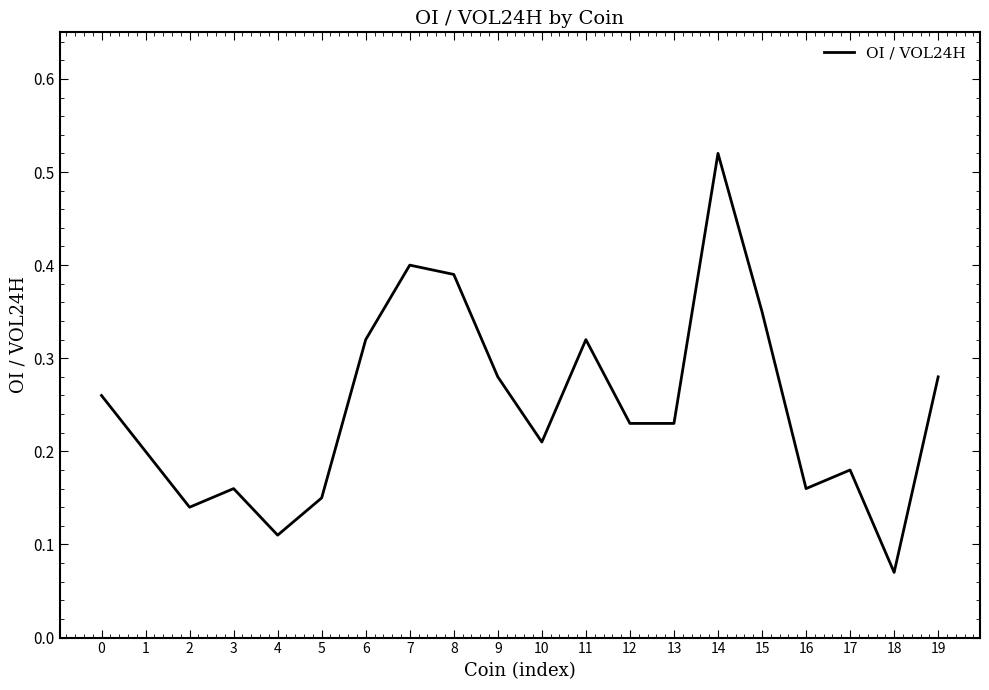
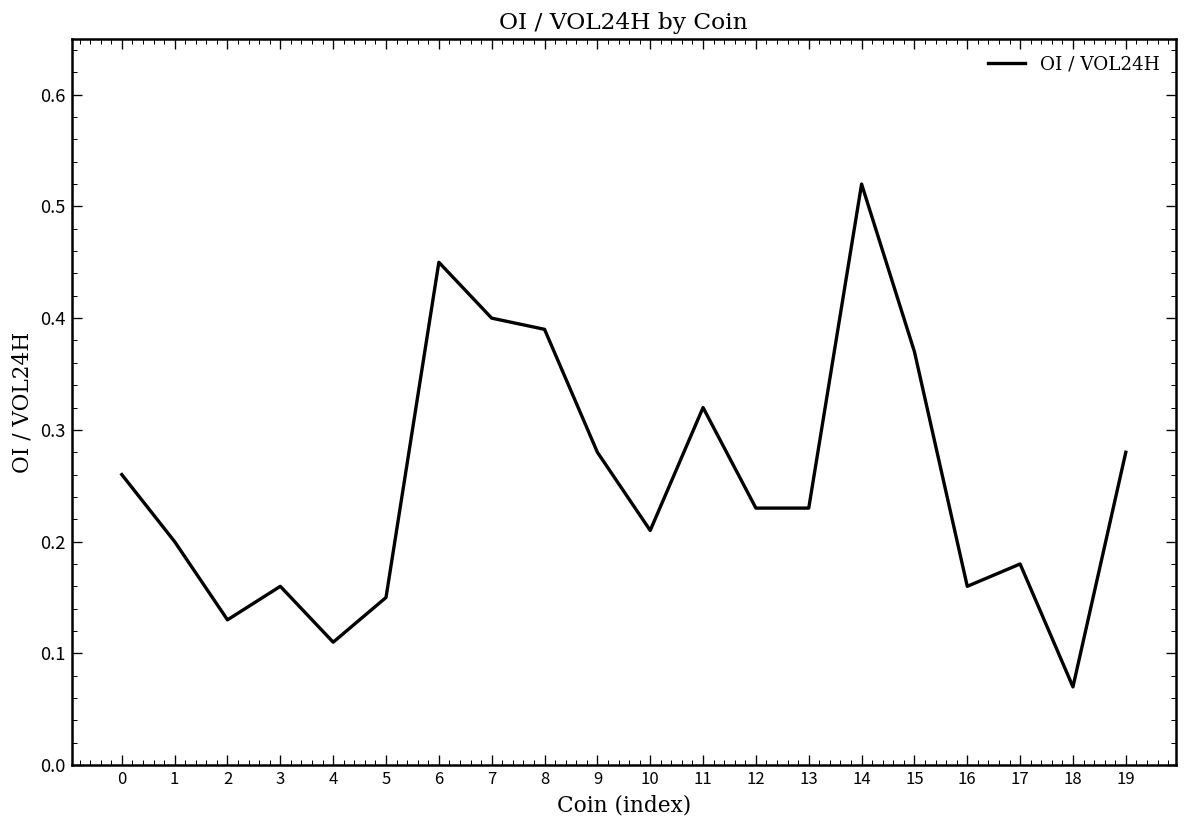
  {
    "0": 0.26,
    "1": 0.20,
-   "2": 0.14,
+   "2": 0.13,
    "3": 0.16,
    "4": 0.11,
    "5": 0.15,
-   "6": 0.32,
+   "6": 0.45,
    "7": 0.40,
    "8": 0.39,
    "9": 0.28,
    "10": 0.21,
    "11": 0.32,
    "12": 0.23,
    "13": 0.23,
    "14": 0.52,
-   "15": 0.35,
+   "15": 0.37,
    "16": 0.16,
    "17": 0.18,
    "18": 0.07,
    "19": 0.28
  }
